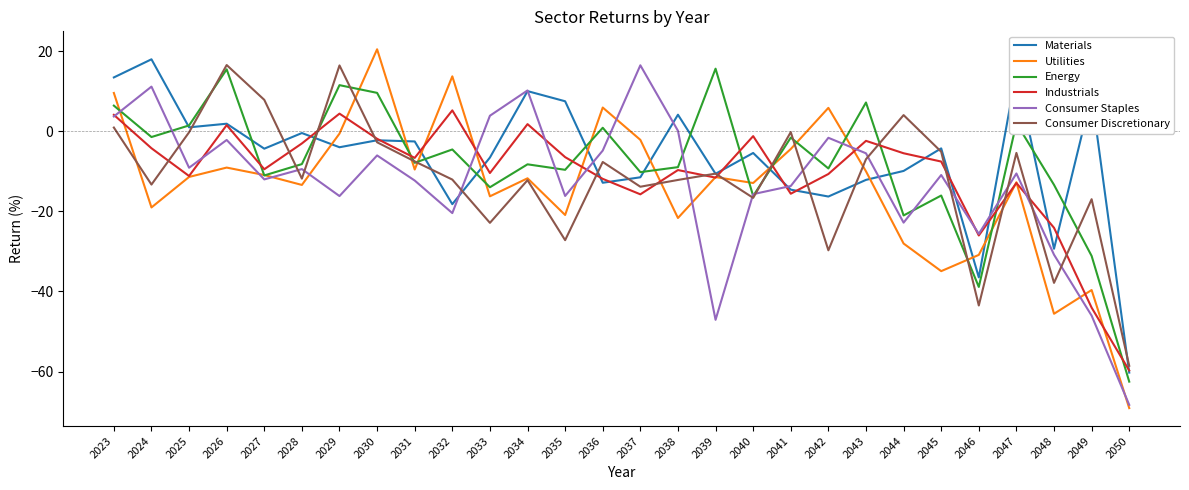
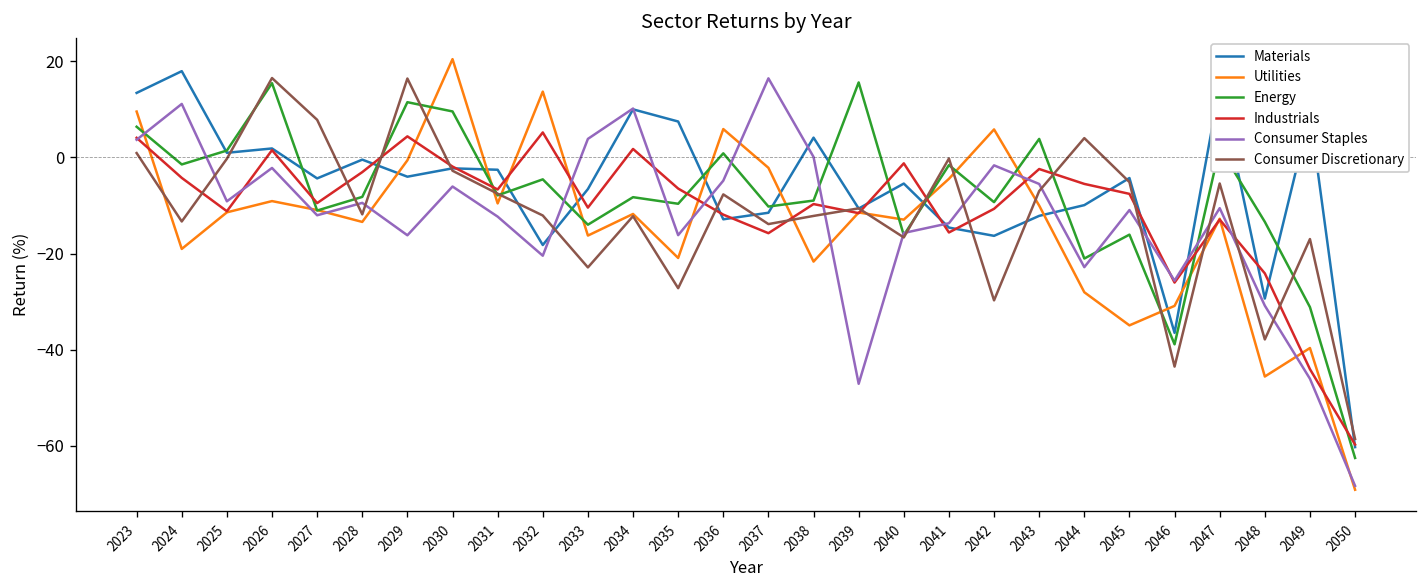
  {
    "Materials": {
      "2023": 13,
      "2024": 18,
      "2027": -4,
      "2028": 0,
      "2029": -4,
      "2031": -3,
      "2032": -18,
      "2033": -7,
      "2035": 7,
      "2036": -13,
      "2037": -11,
      "2038": 4,
      "2040": -5,
      "2041": -15,
      "2042": -16,
      "2043": -12,
      "2044": -10,
      "2045": -4,
      "2046": -36,
      "2048": -29
    },
    "Utilities": {
      "2023": 10,
      "2024": -19,
      "2026": -9,
      "2028": -13,
      "2029": -1,
      "2030": 20,
      "2031": -10,
      "2032": 14,
      "2033": -16,
      "2035": -21,
      "2036": 6,
      "2037": -2,
      "2038": -22,
      "2040": -13,
      "2041": -4,
      "2042": 6,
      "2043": -10,
      "2044": -28,
      "2045": -35,
      "2046": -31,
      "2048": -46,
      "2049": -40,
      "2050": -69
    },
    "Energy": {
      "2023": 6,
      "2024": -1,
      "2026": 15,
      "2028": -8,
      "2029": 12,
      "2030": 10,
      "2032": -5,
      "2033": -14,
      "2034": -8,
      "2035": -10,
      "2036": 1,
      "2037": -10,
      "2038": -9,
      "2039": 16,
      "2041": -2,
      "2042": -9,
-     "2043": 7,
+     "2043": 4,
      "2044": -21,
      "2045": -16,
      "2046": -39,
      "2048": -13,
      "2049": -31,
      "2050": -63
    },
    "Industrials": {
      "2024": -4,
      "2027": -9,
      "2028": -3,
      "2029": 4,
      "2031": -7,
      "2032": 5,
      "2033": -10,
      "2034": 2,
      "2035": -6,
      "2036": -12,
      "2037": -16,
      "2038": -10,
      "2040": -1,
      "2041": -16,
      "2042": -11,
      "2043": -2,
      "2044": -5,
      "2045": -8,
      "2048": -24,
      "2049": -44
    },
    "Consumer Staples": {
      "2024": 11,
      "2025": -9,
      "2026": -2,
      "2027": -12,
      "2028": -9,
      "2029": -16,
      "2030": -6,
      "2031": -12,
      "2032": -20,
      "2033": 4,
      "2035": -16,
      "2036": -5,
      "2037": 16,
      "2038": 0,
      "2039": -47,
      "2041": -14,
      "2042": -2,
      "2043": -6,
      "2044": -23,
      "2045": -11,
      "2047": -11,
      "2048": -31,
      "2049": -46,
      "2050": -68
    },
    "Consumer Discretionary": {
      "2023": 1,
      "2024": -13,
      "2025": 0,
      "2026": 17,
      "2027": 8,
      "2028": -12,
      "2029": 16,
      "2032": -12,
      "2033": -23,
      "2035": -27,
      "2036": -8,
      "2037": -14,
      "2038": -12,
      "2041": 0,
      "2042": -30,
      "2043": -7,
      "2044": 4,
      "2045": -5,
      "2046": -44,
      "2047": -5,
      "2048": -38,
      "2049": -17,
      "2050": -59
    }
  }
